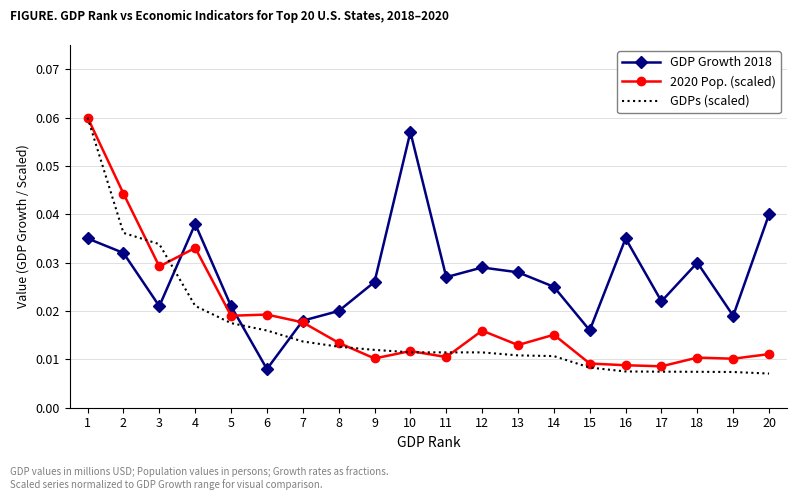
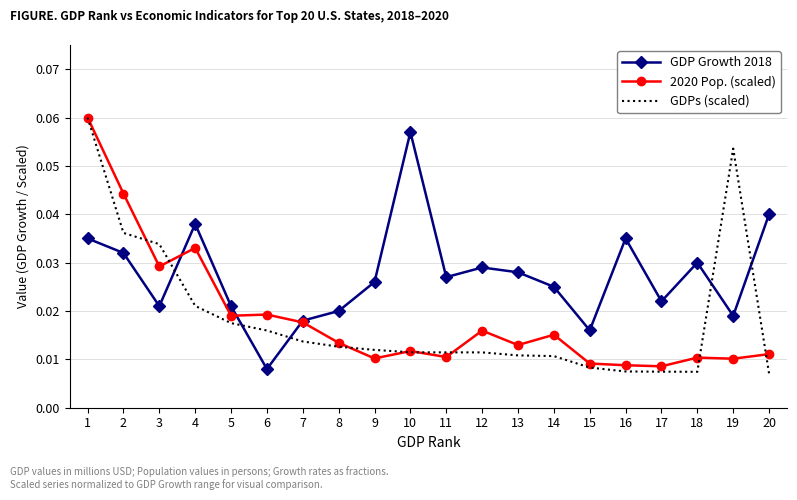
  {
    "GDP Growth 2018": {
      "1": 0.035,
      "2": 0.032,
      "3": 0.021,
      "4": 0.038,
      "5": 0.021,
      "6": 0.008,
      "8": 0.020,
      "9": 0.026,
      "10": 0.057,
      "11": 0.027,
      "12": 0.029,
      "13": 0.028,
      "14": 0.025,
      "15": 0.016,
      "16": 0.035,
      "17": 0.022,
      "18": 0.030,
      "19": 0.019,
      "20": 0.040
    },
    "2020 Pop. (scaled)": {
      "2": 0.044,
      "3": 0.029,
      "4": 0.033,
      "5": 0.019,
      "6": 0.019,
      "8": 0.013,
      "9": 0.010,
      "11": 0.010,
      "12": 0.016,
      "13": 0.013,
      "14": 0.015,
      "15": 0.009,
      "16": 0.009,
      "17": 0.009,
      "18": 0.010,
      "19": 0.010,
      "20": 0.011
    },
    "GDPs (scaled)": {
      "2": 0.036,
      "3": 0.034,
      "4": 0.021,
      "5": 0.017,
      "6": 0.016,
      "7": 0.014,
      "8": 0.013,
      "9": 0.012,
      "11": 0.011,
      "12": 0.011,
      "13": 0.011,
      "14": 0.011,
      "15": 0.008,
      "16": 0.007,
      "17": 0.007,
      "18": 0.007,
-     "19": 0.007,
+     "19": 0.054,
      "20": 0.007
    }
  }
